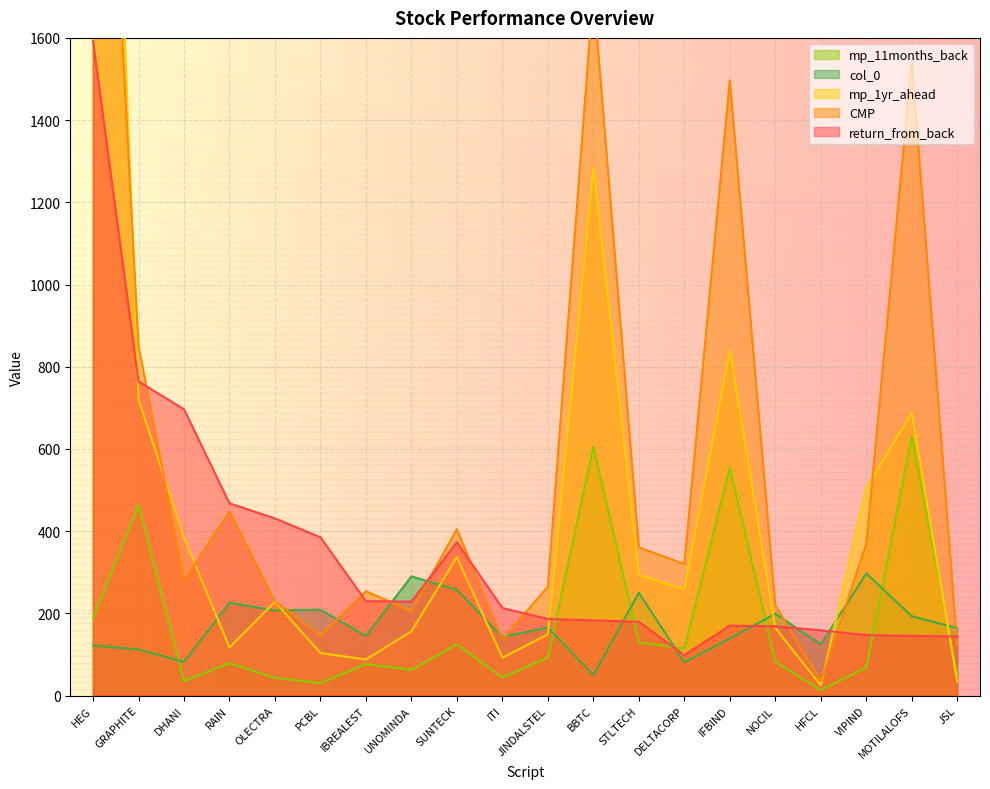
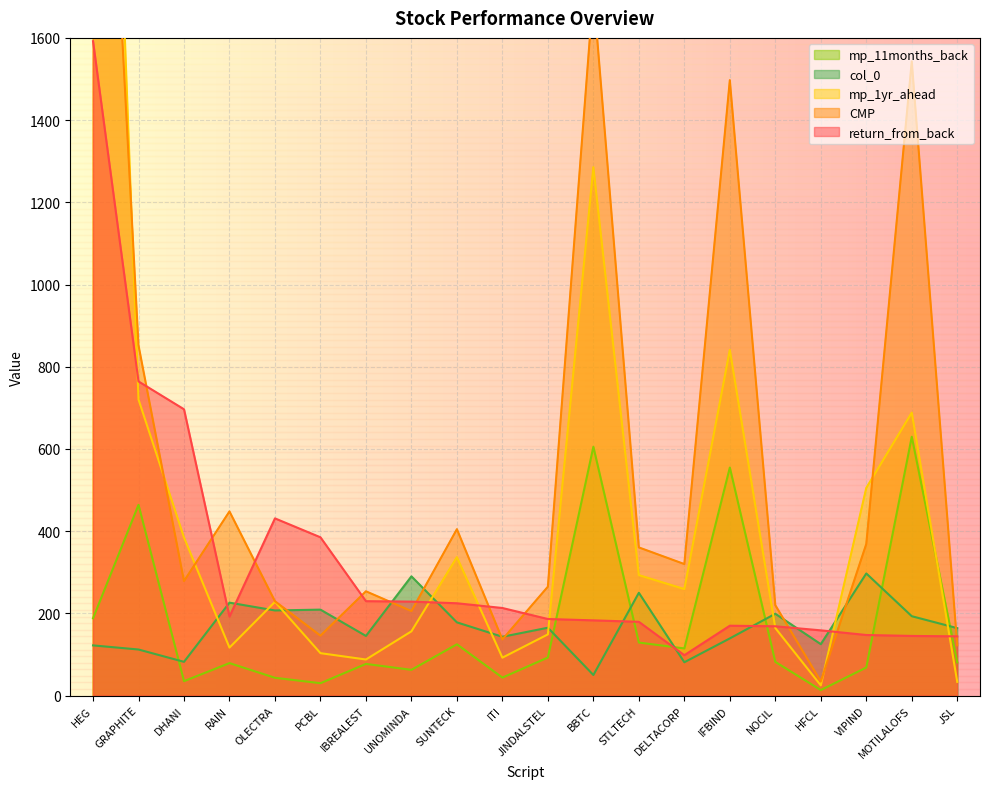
  {
    "mp_11months_back": {
      "HEG": 190,
      "GRAPHITE": 460,
      "DHANI": 30,
      "RAIN": 80,
      "OLECTRA": 40,
      "PCBL": 30,
      "IBREALEST": 80,
      "UNOMINDA": 60,
      "SUNTECK": 120,
      "ITI": 40,
      "JINDALSTEL": 90,
      "BBTC": 610,
      "STLTECH": 130,
      "DELTACORP": 110,
      "IFBIND": 550,
      "NOCIL": 80,
      "HFCL": 10,
      "VIPIND": 70,
      "MOTILALOFS": 630,
-     "JSL": 50
+     "JSL": 80
    },
    "col_0": {
      "HEG": 120,
      "GRAPHITE": 110,
      "DHANI": 80,
      "RAIN": 230,
      "OLECTRA": 210,
      "PCBL": 210,
      "IBREALEST": 150,
      "UNOMINDA": 290,
-     "SUNTECK": 260,
+     "SUNTECK": 180,
      "ITI": 140,
      "JINDALSTEL": 170,
      "BBTC": 50,
      "STLTECH": 250,
      "DELTACORP": 80,
      "IFBIND": 140,
      "NOCIL": 200,
      "HFCL": 130,
      "VIPIND": 300,
      "MOTILALOFS": 190,
      "JSL": 160
    },
    "return_from_back": {
      "HEG": 1590,
      "GRAPHITE": 760,
      "DHANI": 700,
-     "RAIN": 470,
+     "RAIN": 190,
      "OLECTRA": 430,
      "PCBL": 390,
      "IBREALEST": 230,
      "UNOMINDA": 230,
-     "SUNTECK": 370,
+     "SUNTECK": 220,
      "ITI": 210,
      "JINDALSTEL": 190,
      "BBTC": 180,
      "STLTECH": 180,
      "DELTACORP": 100,
      "IFBIND": 170,
      "HFCL": 160,
      "VIPIND": 150,
      "MOTILALOFS": 150,
      "JSL": 140
    }
  }
